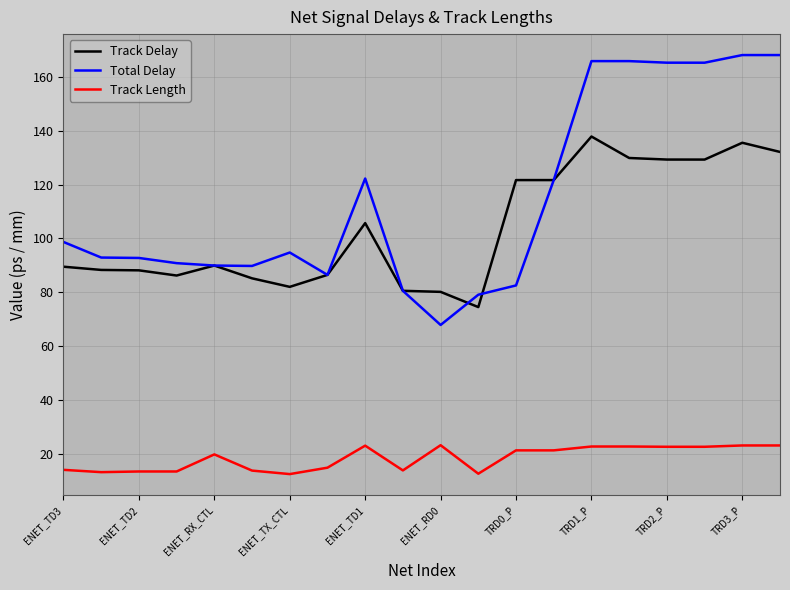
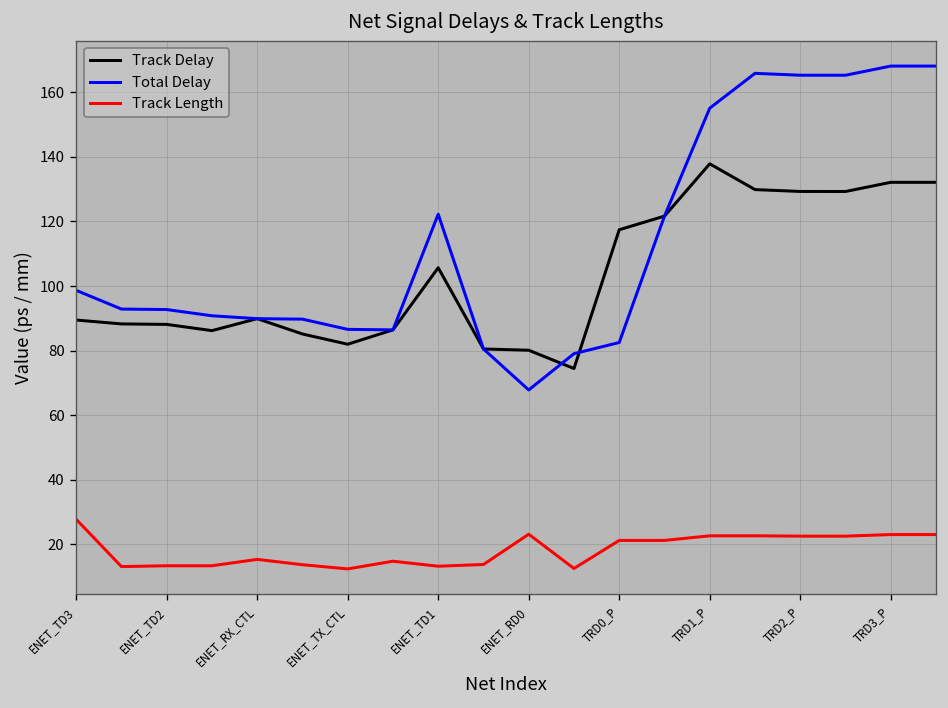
  {
    "Track Delay": {
      "ENET_TD3": 89,
      "ENET_TD2": 88,
      "ENET_TX_CTL": 82,
      "ENET_TD1": 106,
      "ENET_RD0": 80,
-     "TRD0_P": 122,
+     "TRD0_P": 117,
      "TRD1_P": 138,
      "TRD2_P": 129,
-     "TRD3_P": 136
+     "TRD3_P": 132
    },
    "Total Delay": {
      "ENET_TD3": 99,
      "ENET_TD2": 93,
-     "ENET_TX_CTL": 95,
+     "ENET_TX_CTL": 87,
      "ENET_TD1": 122,
      "ENET_RD0": 68,
      "TRD0_P": 83,
-     "TRD1_P": 166,
+     "TRD1_P": 155,
      "TRD2_P": 165,
      "TRD3_P": 168
    },
    "Track Length": {
-     "ENET_TD3": 14,
+     "ENET_TD3": 28,
      "ENET_TD2": 13,
-     "ENET_RX_CTL": 20,
+     "ENET_RX_CTL": 15,
      "ENET_TX_CTL": 12,
-     "ENET_TD1": 23,
+     "ENET_TD1": 13,
      "ENET_RD0": 23,
      "TRD0_P": 21,
      "TRD1_P": 23,
      "TRD2_P": 23,
      "TRD3_P": 23
    }
  }
